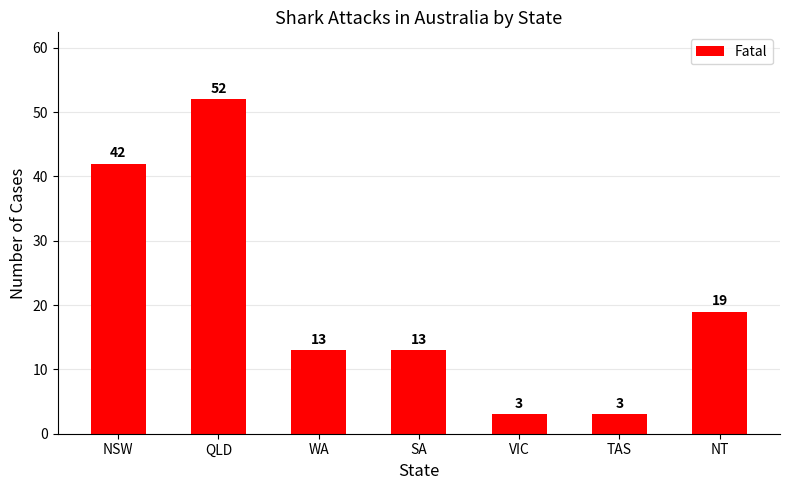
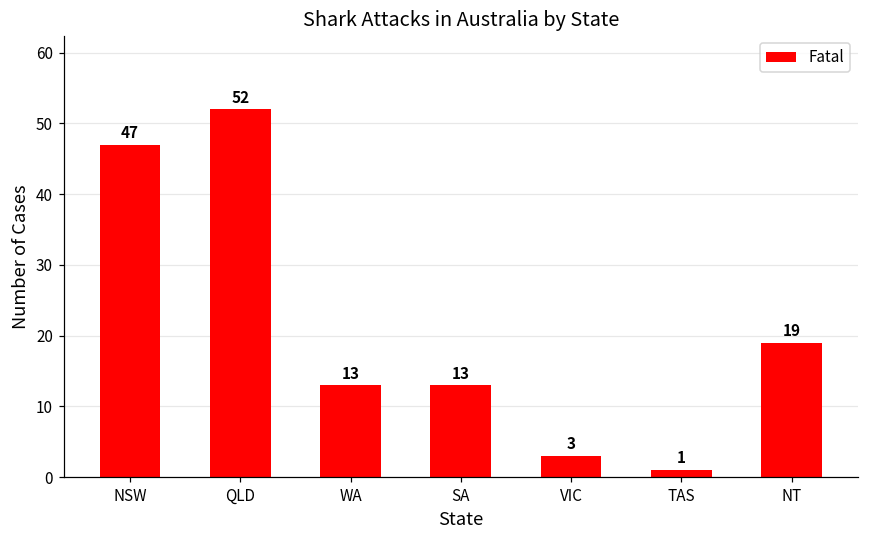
  {
-   "NSW": 42,
+   "NSW": 47,
    "QLD": 52,
    "WA": 13,
    "SA": 13,
    "VIC": 3,
-   "TAS": 3,
+   "TAS": 1,
    "NT": 19
  }
